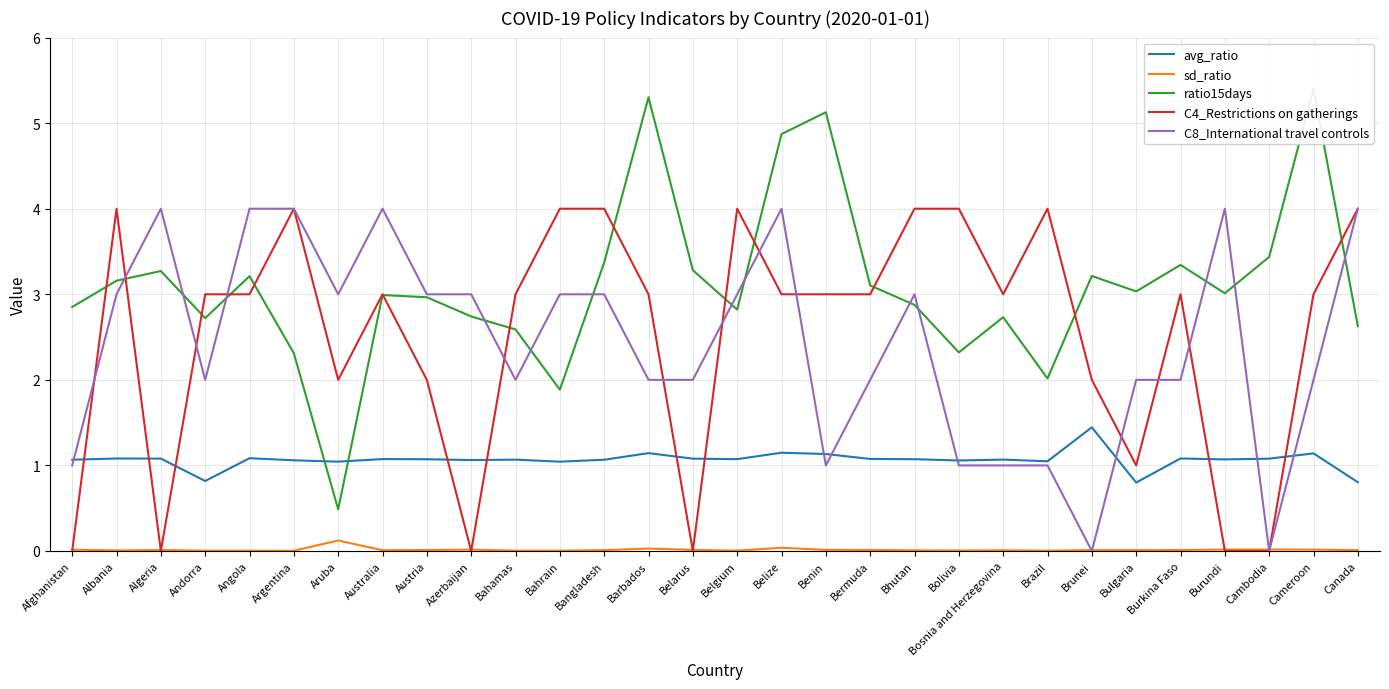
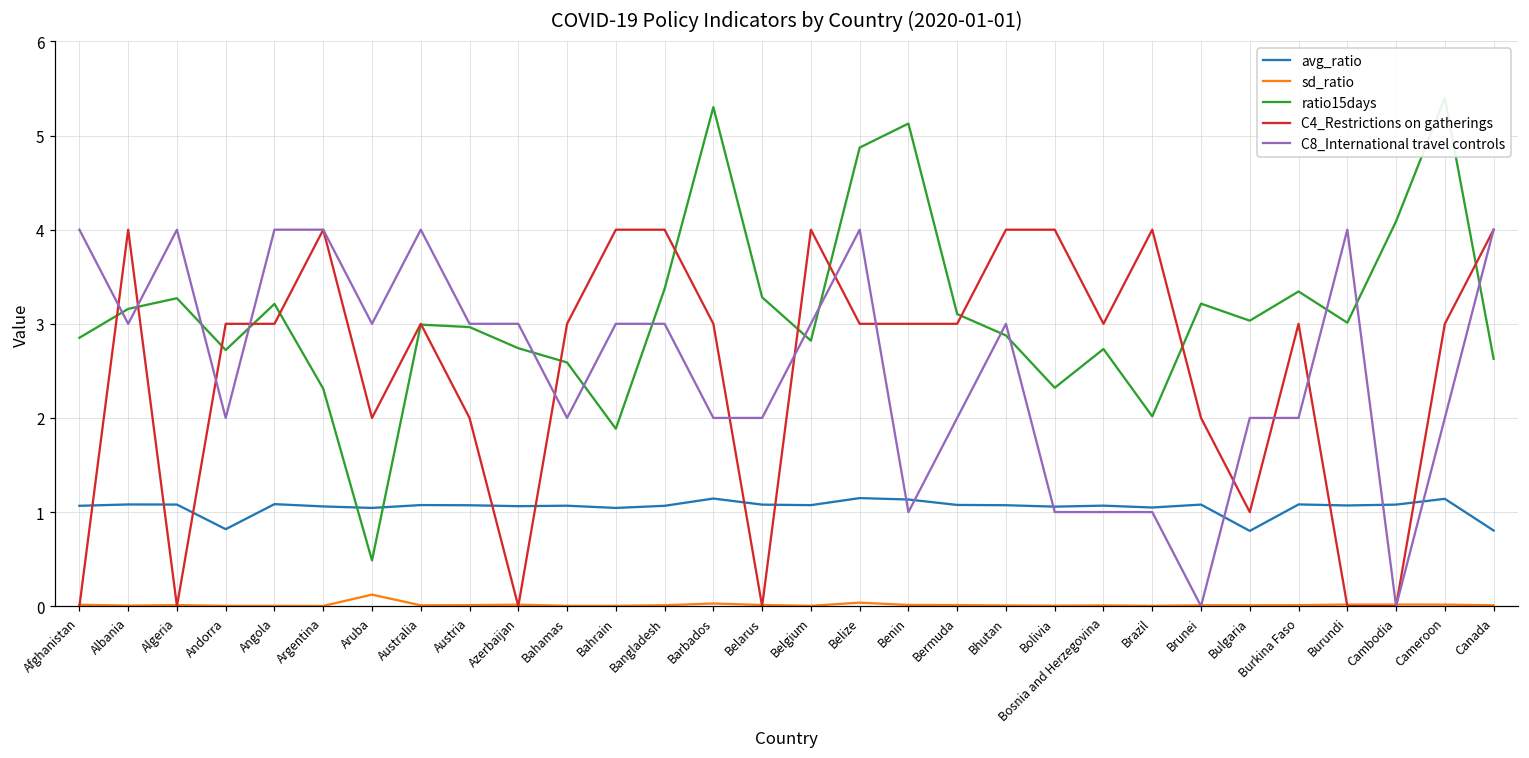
  {
    "avg_ratio": {
      "Afghanistan": 1.1,
      "Albania": 1.1,
      "Algeria": 1.1,
      "Andorra": 0.8,
      "Angola": 1.1,
      "Argentina": 1.1,
      "Aruba": 1.0,
      "Australia": 1.1,
      "Austria": 1.1,
      "Azerbaijan": 1.1,
      "Bahamas": 1.1,
      "Bahrain": 1.0,
      "Bangladesh": 1.1,
      "Barbados": 1.1,
      "Belarus": 1.1,
      "Belgium": 1.1,
      "Belize": 1.1,
      "Benin": 1.1,
      "Bermuda": 1.1,
      "Bhutan": 1.1,
      "Bolivia": 1.1,
      "Bosnia and Herzegovina": 1.1,
      "Brazil": 1.0,
-     "Brunei": 1.4,
+     "Brunei": 1.1,
      "Bulgaria": 0.8,
      "Burkina Faso": 1.1,
      "Burundi": 1.1,
      "Cambodia": 1.1,
      "Cameroon": 1.1,
      "Canada": 0.8
    },
    "sd_ratio": {
      "Albania": 0.0,
      "Andorra": 0.0,
      "Angola": 0.0,
      "Argentina": 0.0,
      "Aruba": 0.1,
      "Australia": 0.0,
      "Austria": 0.0,
      "Bahamas": 0.0,
      "Bahrain": 0.0,
      "Bangladesh": 0.0,
      "Barbados": 0.0,
      "Belgium": 0.0,
      "Belize": 0.0,
      "Benin": 0.0,
      "Bermuda": 0.0,
      "Bhutan": 0.0,
      "Bolivia": 0.0,
      "Bosnia and Herzegovina": 0.0,
      "Brazil": 0.0,
      "Bulgaria": 0.0,
      "Burkina Faso": 0.0,
      "Cameroon": 0.0,
      "Canada": 0.0
    },
    "ratio15days": {
      "Afghanistan": 2.9,
      "Albania": 3.2,
      "Algeria": 3.3,
      "Andorra": 2.7,
      "Angola": 3.2,
      "Argentina": 2.3,
      "Aruba": 0.5,
      "Austria": 3.0,
      "Azerbaijan": 2.7,
      "Bahamas": 2.6,
      "Bahrain": 1.9,
      "Bangladesh": 3.4,
      "Barbados": 5.3,
      "Belarus": 3.3,
      "Belgium": 2.8,
      "Belize": 4.9,
      "Benin": 5.1,
      "Bermuda": 3.1,
      "Bhutan": 2.9,
      "Bolivia": 2.3,
      "Bosnia and Herzegovina": 2.7,
      "Brazil": 2.0,
      "Brunei": 3.2,
      "Bulgaria": 3.0,
      "Burkina Faso": 3.3,
      "Burundi": 3.0,
-     "Cambodia": 3.4,
+     "Cambodia": 4.1,
      "Canada": 2.6
    },
    "C4_Restrictions on gatherings": {
      "Albania": 4.0,
      "Andorra": 3.0,
      "Angola": 3.0,
      "Aruba": 2.0,
      "Austria": 2.0,
      "Bahamas": 3.0,
      "Bahrain": 4.0,
      "Bangladesh": 4.0,
      "Barbados": 3.0,
      "Belgium": 4.0,
      "Belize": 3.0,
      "Benin": 3.0,
      "Bermuda": 3.0,
      "Bhutan": 4.0,
      "Bolivia": 4.0,
      "Bosnia and Herzegovina": 3.0,
      "Brazil": 4.0,
      "Brunei": 2.0,
      "Bulgaria": 1.0,
      "Burkina Faso": 3.0,
      "Cameroon": 3.0
    },
    "C8_International travel controls": {
-     "Afghanistan": 1,
+     "Afghanistan": 4,
      "Albania": 3,
      "Algeria": 4,
      "Andorra": 2,
      "Angola": 4,
      "Aruba": 3,
      "Australia": 4,
      "Austria": 3,
      "Azerbaijan": 3,
      "Bahamas": 2,
      "Bahrain": 3,
      "Bangladesh": 3,
      "Barbados": 2,
      "Belarus": 2,
      "Belgium": 3,
      "Belize": 4,
      "Benin": 1,
      "Bermuda": 2,
      "Bhutan": 3,
      "Bolivia": 1,
      "Bosnia and Herzegovina": 1,
      "Brazil": 1,
      "Bulgaria": 2,
      "Burkina Faso": 2,
      "Burundi": 4,
      "Cameroon": 2
    }
  }
